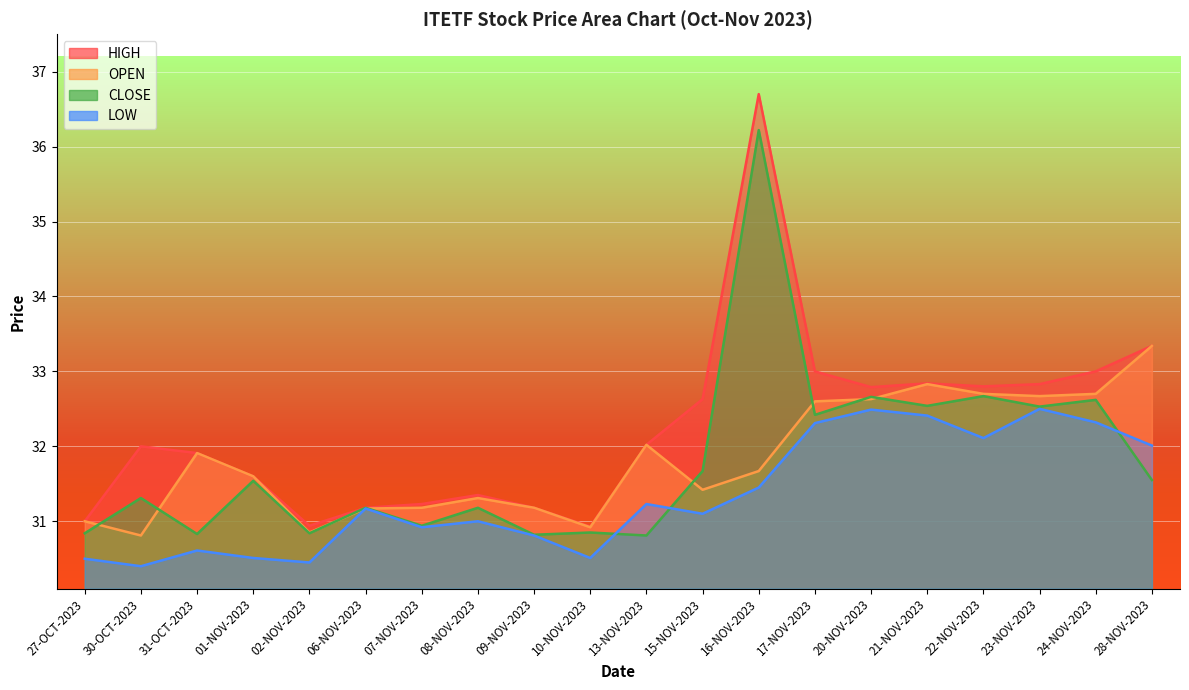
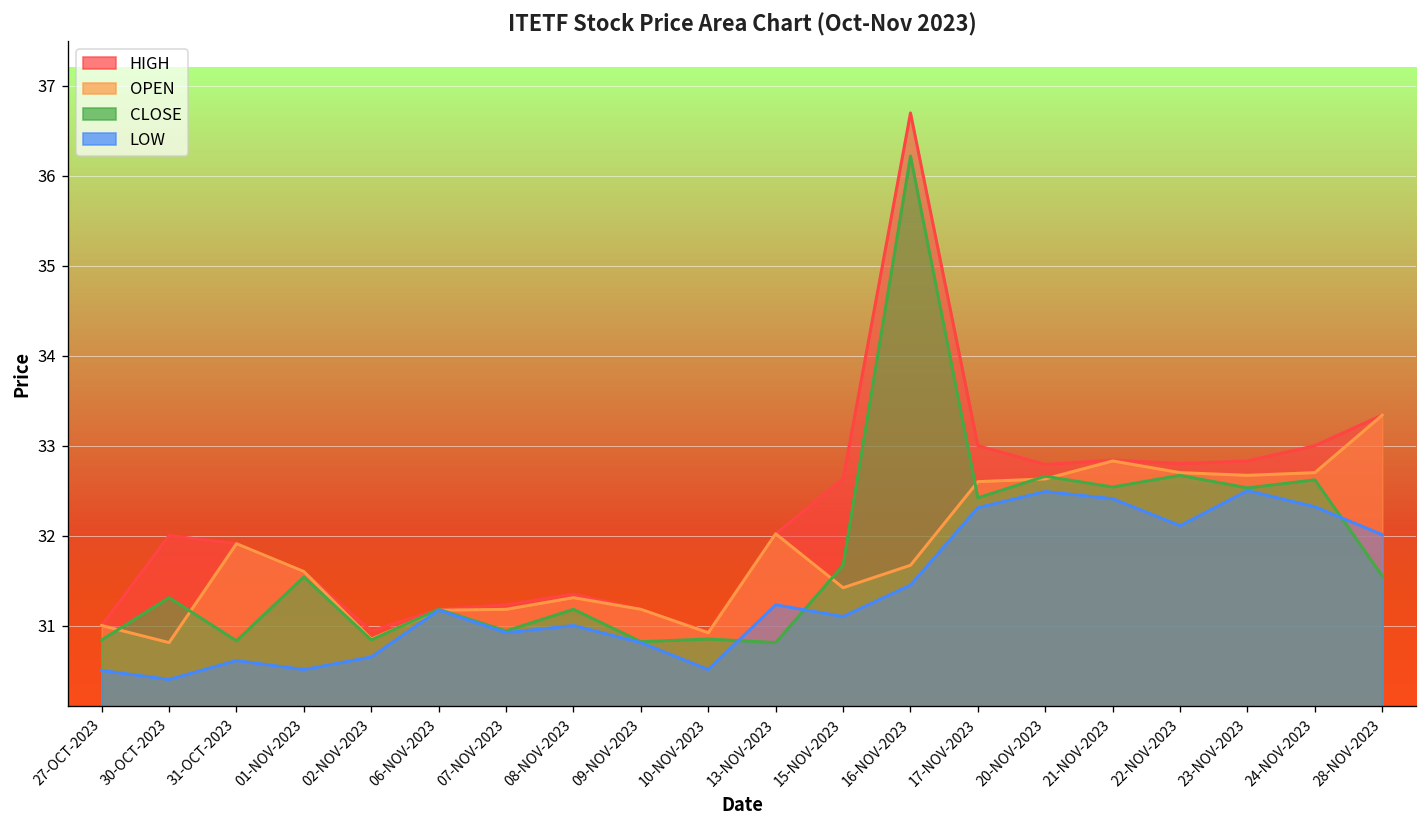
  {
    "HIGH": {
      "30-OCT-2023": 32.0,
      "02-NOV-2023": 30.9,
      "07-NOV-2023": 31.2,
      "08-NOV-2023": 31.4,
      "15-NOV-2023": 32.6,
      "16-NOV-2023": 36.7,
      "17-NOV-2023": 33.0,
      "20-NOV-2023": 32.8,
      "22-NOV-2023": 32.8,
      "23-NOV-2023": 32.8,
      "24-NOV-2023": 33.0
    },
    "OPEN": {
      "30-OCT-2023": 30.8,
      "07-NOV-2023": 31.2,
      "08-NOV-2023": 31.3,
      "15-NOV-2023": 31.4,
      "16-NOV-2023": 31.7,
      "17-NOV-2023": 32.6,
      "23-NOV-2023": 32.7,
      "24-NOV-2023": 32.7
    },
    "CLOSE": {
      "27-OCT-2023": 30.8,
      "30-OCT-2023": 31.3,
      "31-OCT-2023": 30.8,
      "01-NOV-2023": 31.5,
      "08-NOV-2023": 31.2,
      "10-NOV-2023": 30.9,
      "13-NOV-2023": 30.8,
      "15-NOV-2023": 31.7,
      "16-NOV-2023": 36.2,
      "17-NOV-2023": 32.4,
      "21-NOV-2023": 32.5,
      "24-NOV-2023": 32.6,
      "28-NOV-2023": 31.6
    },
    "LOW": {
      "27-OCT-2023": 30.5,
      "30-OCT-2023": 30.4,
      "31-OCT-2023": 30.6,
      "01-NOV-2023": 30.5,
-     "02-NOV-2023": 30.5,
+     "02-NOV-2023": 30.7,
      "08-NOV-2023": 31.0,
      "10-NOV-2023": 30.5,
      "13-NOV-2023": 31.2,
      "15-NOV-2023": 31.1,
      "16-NOV-2023": 31.5,
      "17-NOV-2023": 32.3,
      "20-NOV-2023": 32.5,
      "21-NOV-2023": 32.4,
      "22-NOV-2023": 32.1,
      "24-NOV-2023": 32.3,
      "28-NOV-2023": 32.0
    }
  }
